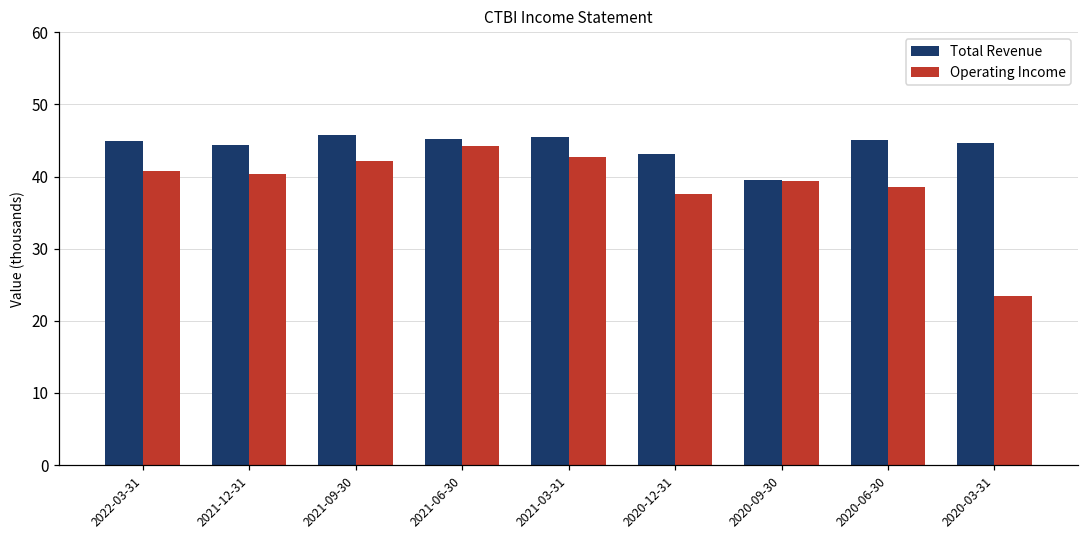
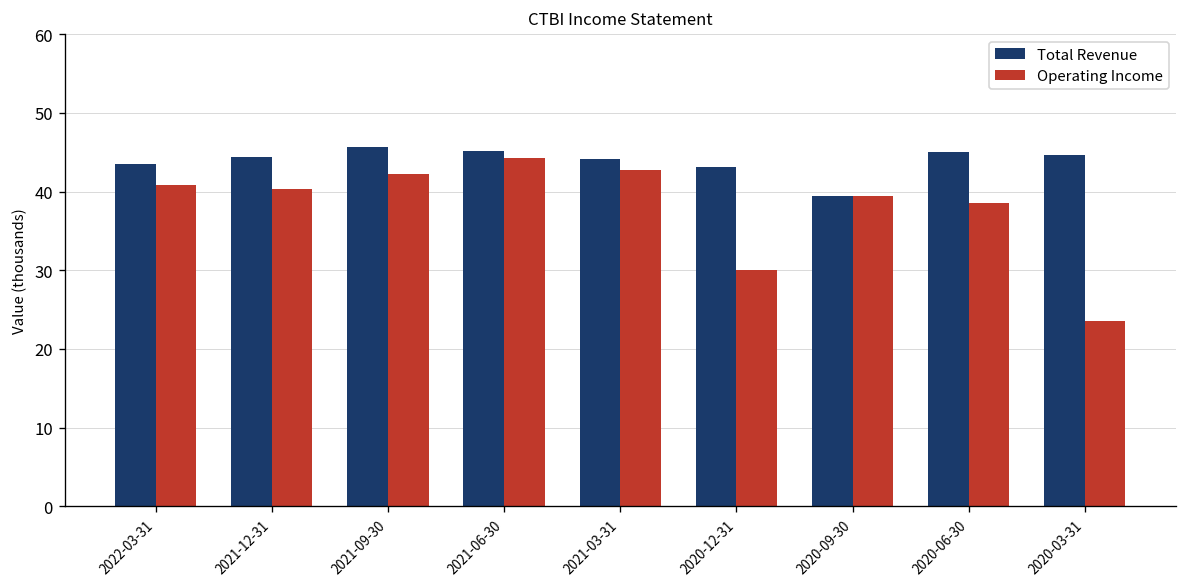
  {
    "Total Revenue": {
-     "2022-03-31": 45,
+     "2022-03-31": 44,
      "2021-12-31": 44,
      "2021-09-30": 46,
      "2021-06-30": 45,
-     "2021-03-31": 46,
+     "2021-03-31": 44,
      "2020-12-31": 43,
      "2020-09-30": 39,
      "2020-06-30": 45,
      "2020-03-31": 45
    },
    "Operating Income": {
      "2022-03-31": 41,
      "2021-12-31": 40,
      "2021-09-30": 42,
      "2021-06-30": 44,
      "2021-03-31": 43,
-     "2020-12-31": 38,
+     "2020-12-31": 30,
      "2020-09-30": 39,
      "2020-06-30": 39,
      "2020-03-31": 24
    }
  }
